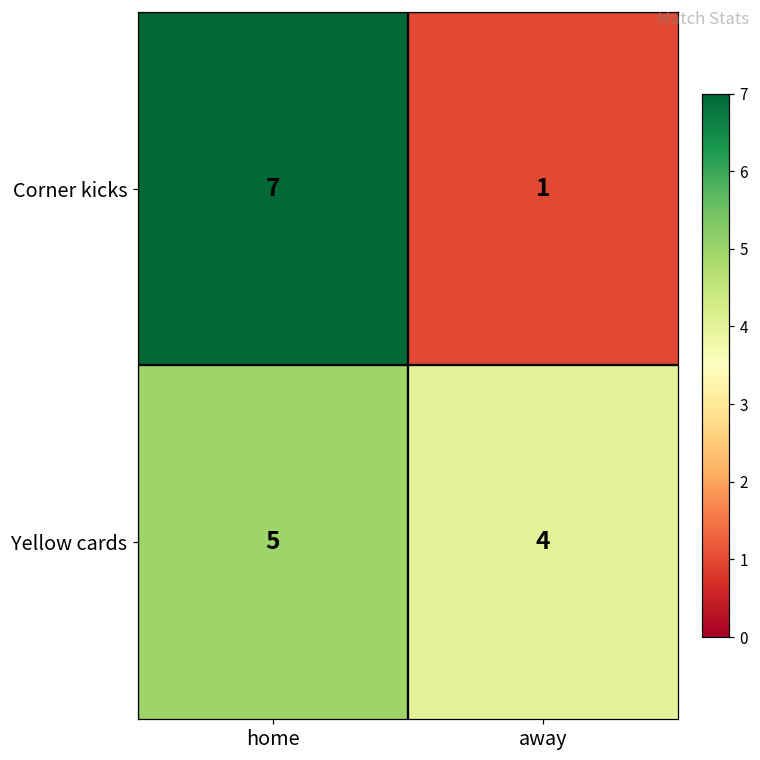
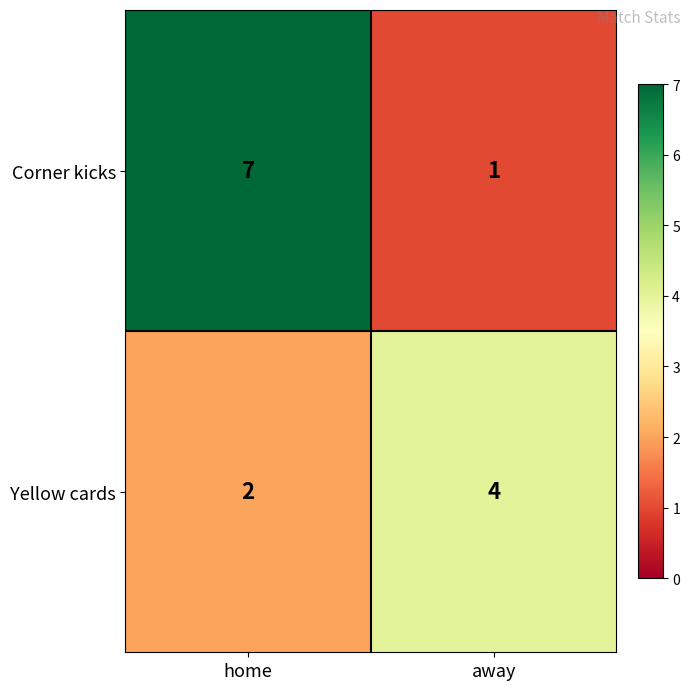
  {
    "Corner kicks": {
      "home": 7,
      "away": 1
    },
    "Yellow cards": {
-     "home": 5,
+     "home": 2,
      "away": 4
    }
  }
